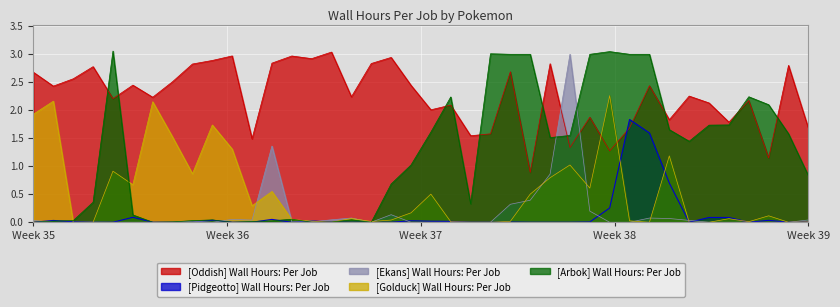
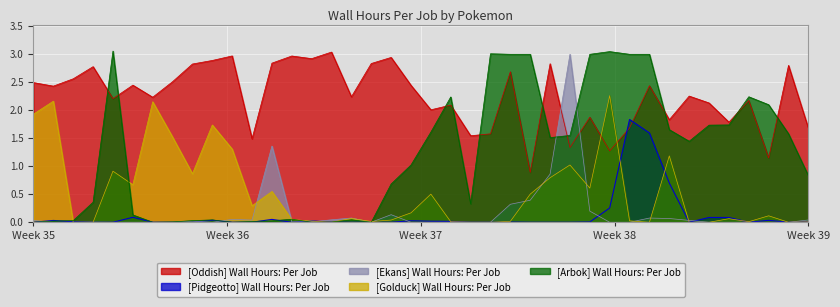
  {
    "[Oddish] Wall Hours: Per Job": {
-     "Week 35": 2.7,
+     "Week 35": 2.5,
      "Week 39": 1.7
    },
    "[Golduck] Wall Hours: Per Job": {
      "Week 35": 1.9
    },
    "[Arbok] Wall Hours: Per Job": {
      "Week 39": 0.8
    }
  }
